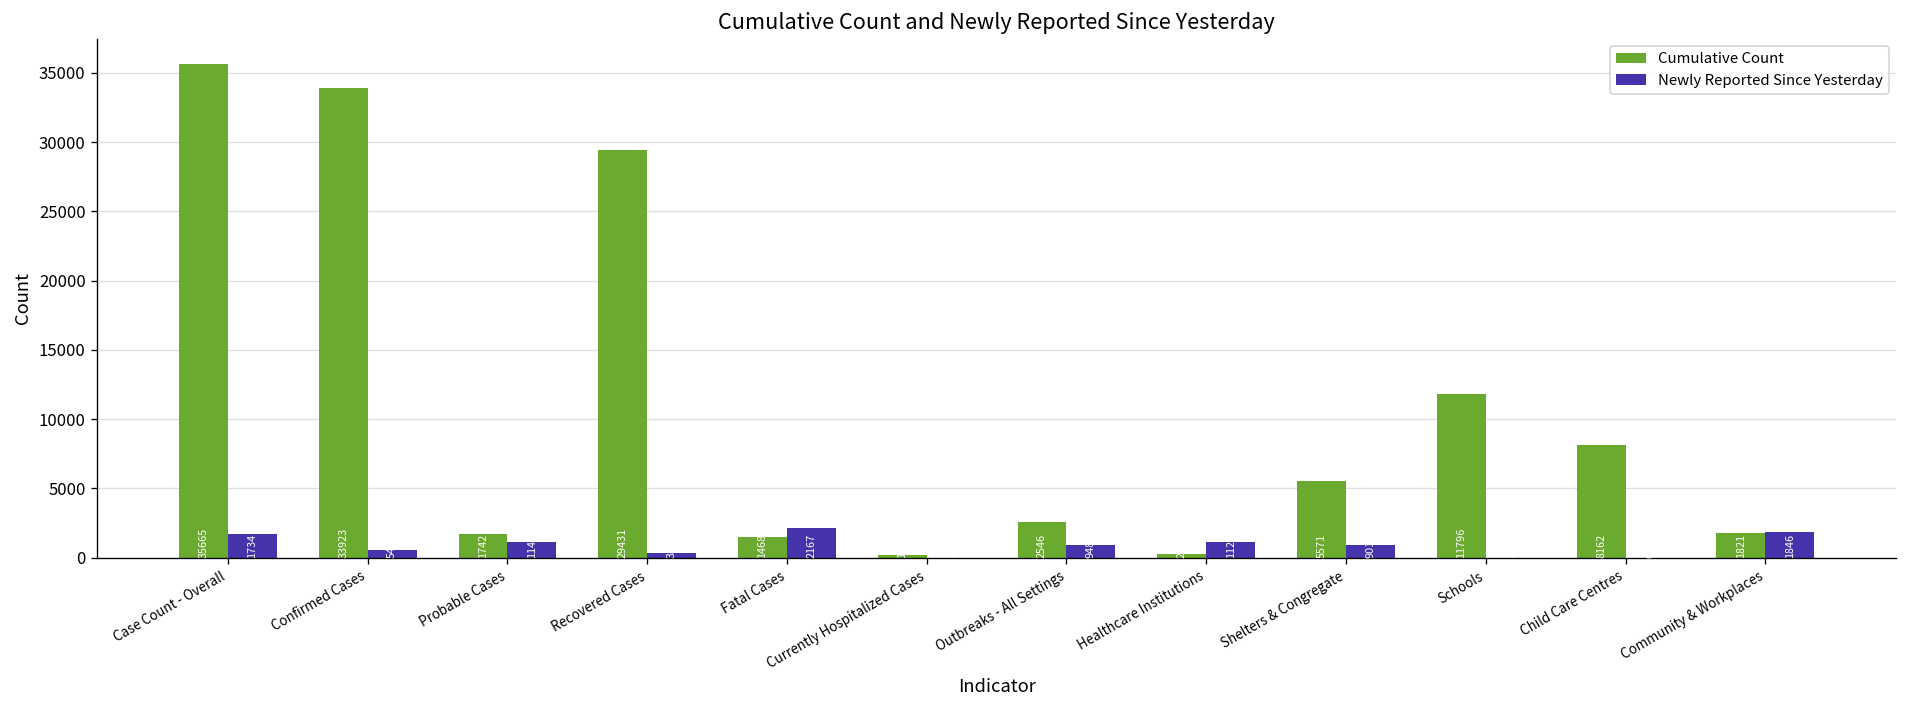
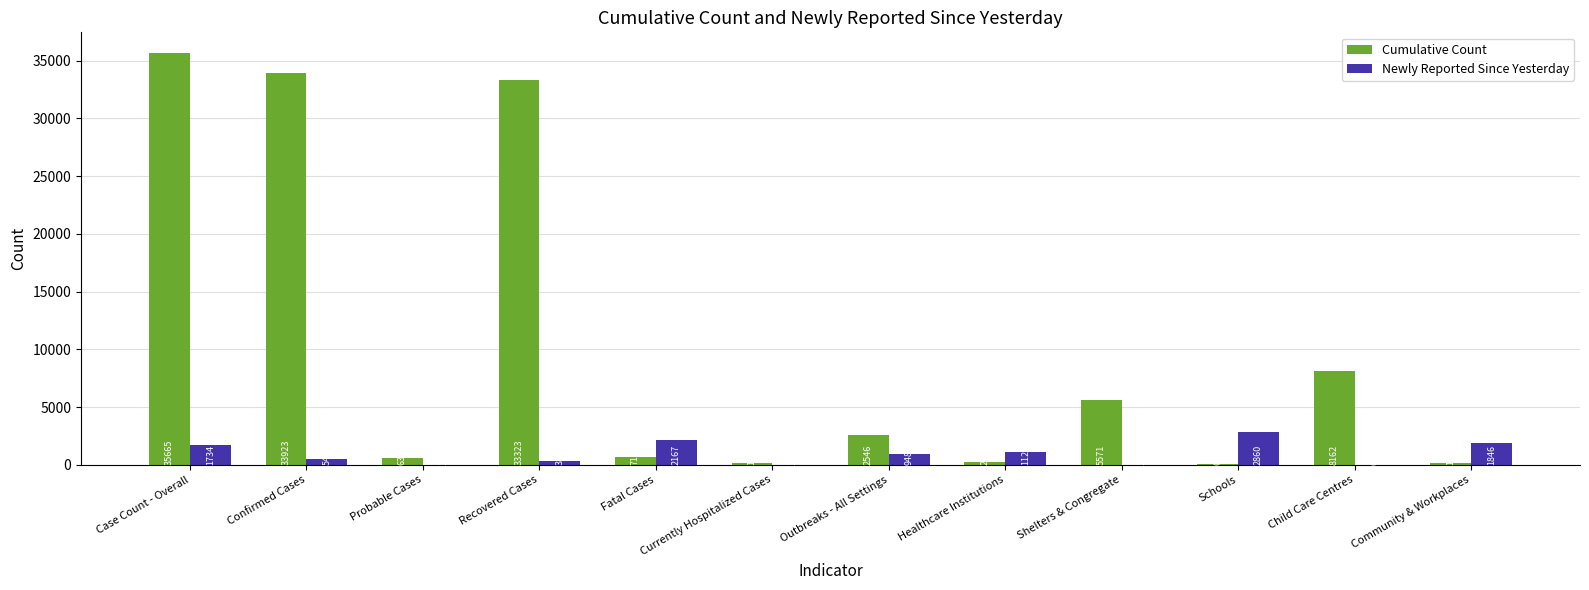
  {
    "Cumulative Count": {
      "Case Count - Overall": 35665,
      "Confirmed Cases": 33923,
-     "Probable Cases": 1700,
-     "Recovered Cases": 29431,
-     "Fatal Cases": 1468,
+     "Probable Cases": 600,
+     "Recovered Cases": 33323,
+     "Fatal Cases": 716,
      "Outbreaks - All Settings": 2546,
      "Shelters & Congregate": 5571,
-     "Schools": 11800,
+     "Schools": 100,
      "Child Care Centres": 8162,
-     "Community & Workplaces": 1800
+     "Community & Workplaces": 200
    },
    "Newly Reported Since Yesterday": {
      "Confirmed Cases": 500,
-     "Probable Cases": 1100,
+     "Probable Cases": 0,
      "Recovered Cases": 400,
-     "Shelters & Congregate": 900,
-     "Schools": 0,
+     "Shelters & Congregate": 0,
+     "Schools": 2900,
      "Child Care Centres": 0
    }
  }
